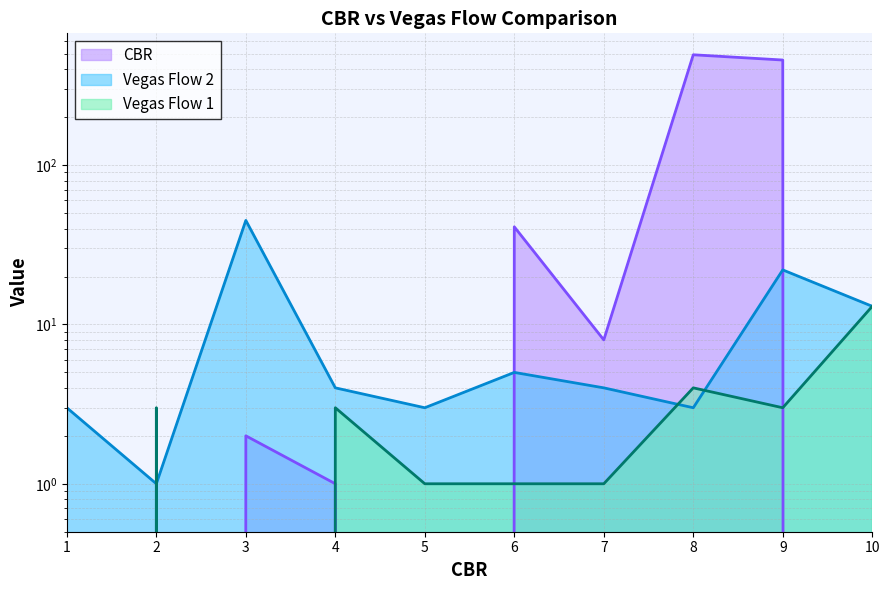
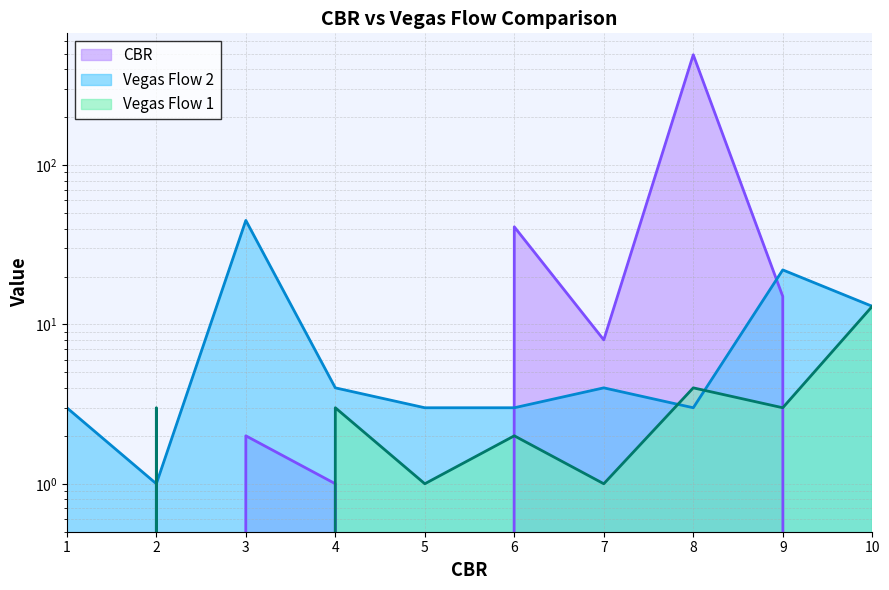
  {
    "CBR": {
      "3": 2,
      "4": 1,
      "6": 41,
      "7": 8,
      "8": 490,
-     "9": 460
+     "9": 15
    },
    "Vegas Flow 2": {
      "1": 3,
      "2": 1,
      "3": 45,
      "4": 4,
      "5": 3,
-     "6": 5,
+     "6": 3,
      "7": 4,
      "8": 3,
      "9": 22
    },
    "Vegas Flow 1": {
      "2": 3,
      "4": 3,
      "5": 1,
-     "6": 1,
+     "6": 2,
      "7": 1,
      "8": 4,
      "9": 3
    }
  }
